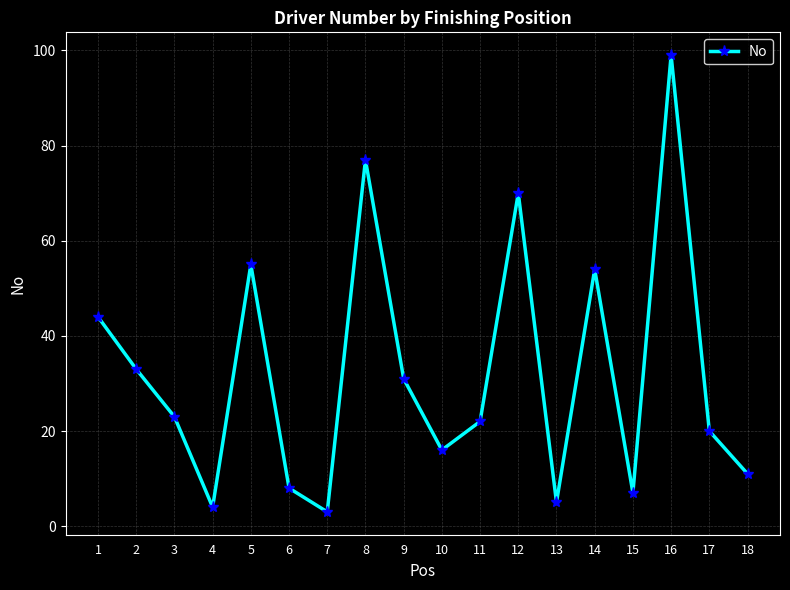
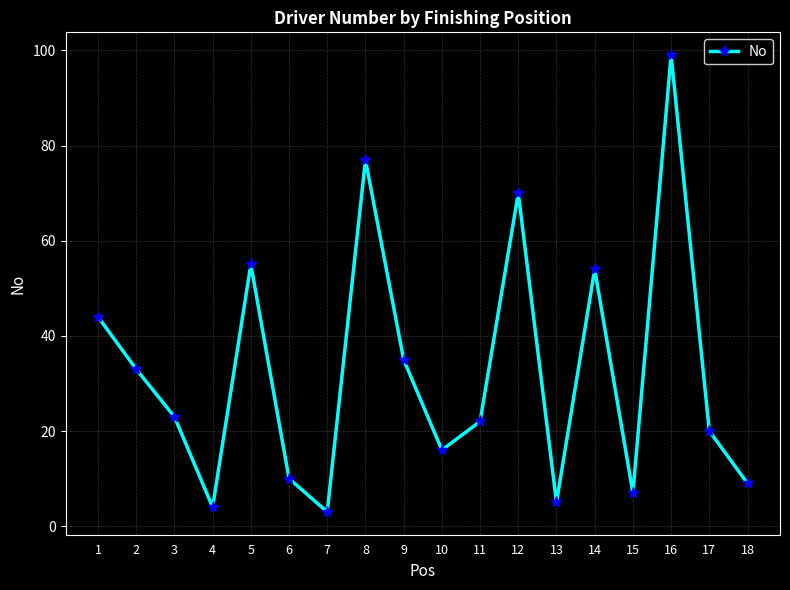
  {
    "1": 44,
    "2": 33,
    "3": 23,
    "4": 4,
    "5": 55,
-   "6": 8,
+   "6": 10,
    "7": 3,
    "8": 77,
-   "9": 31,
+   "9": 35,
    "10": 16,
    "11": 22,
    "12": 70,
    "13": 5,
    "14": 54,
    "15": 7,
    "16": 99,
    "17": 20,
-   "18": 11
+   "18": 9
  }
